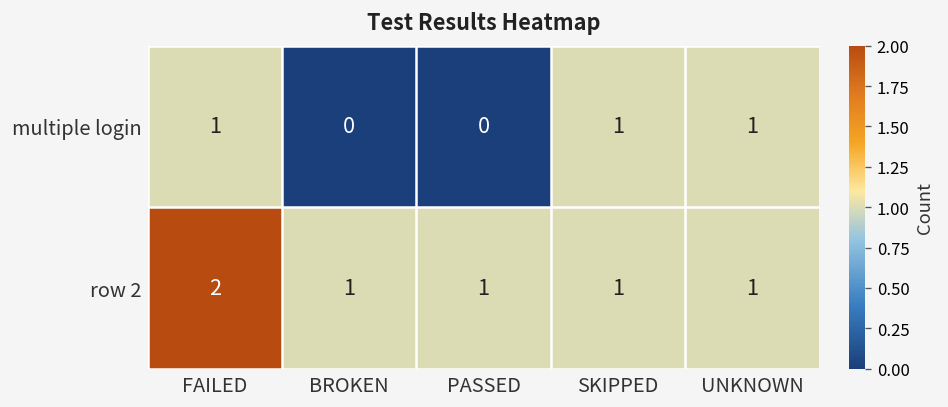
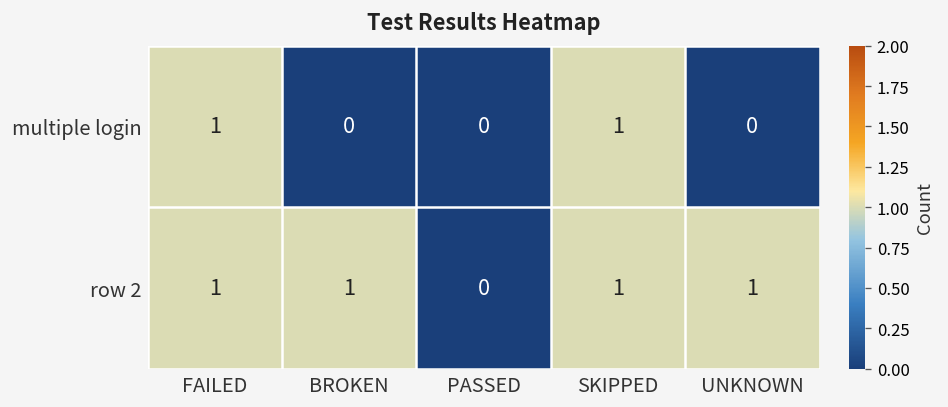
  {
    "multiple login": {
      "FAILED": 1,
      "BROKEN": 0,
      "PASSED": 0,
      "SKIPPED": 1,
-     "UNKNOWN": 1
+     "UNKNOWN": 0
    },
    "row 2": {
-     "FAILED": 2,
+     "FAILED": 1,
      "BROKEN": 1,
-     "PASSED": 1,
+     "PASSED": 0,
      "SKIPPED": 1,
      "UNKNOWN": 1
    }
  }
